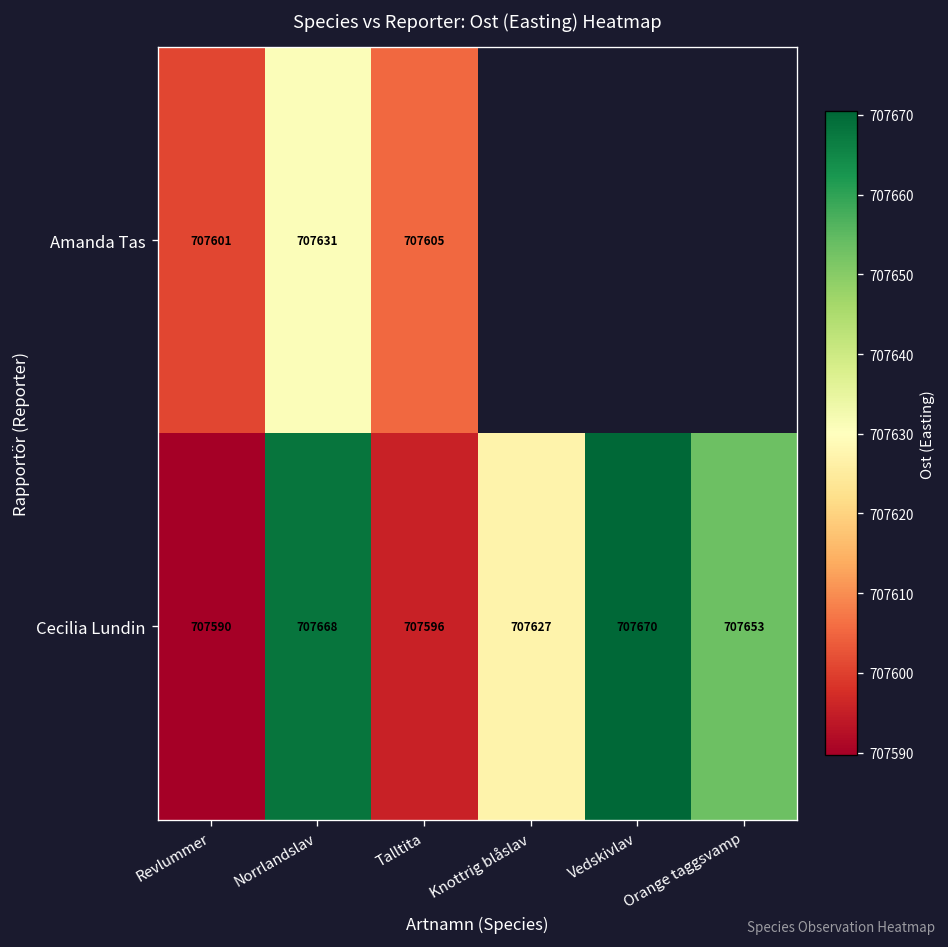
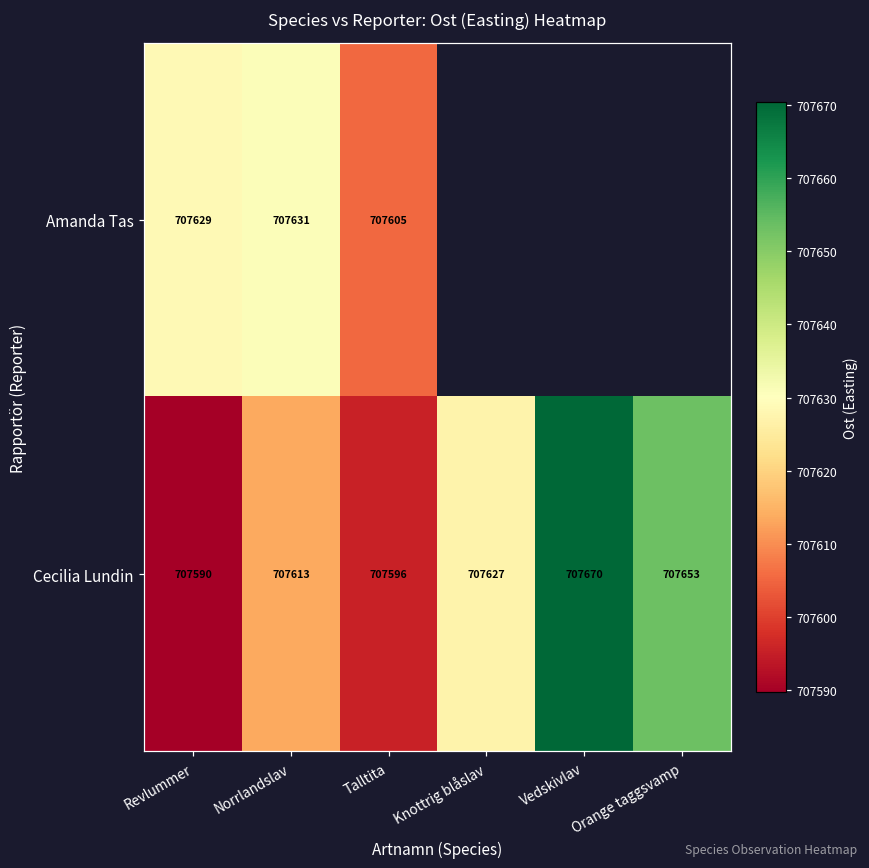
  {
    "Amanda Tas": {
-     "Revlummer": 707601,
+     "Revlummer": 707629,
      "Norrlandslav": 707631,
      "Talltita": 707605
    },
    "Cecilia Lundin": {
      "Revlummer": 707590,
-     "Norrlandslav": 707668,
+     "Norrlandslav": 707613,
      "Talltita": 707596,
      "Knottrig blåslav": 707627,
      "Vedskivlav": 707670,
      "Orange taggsvamp": 707653
    }
  }
